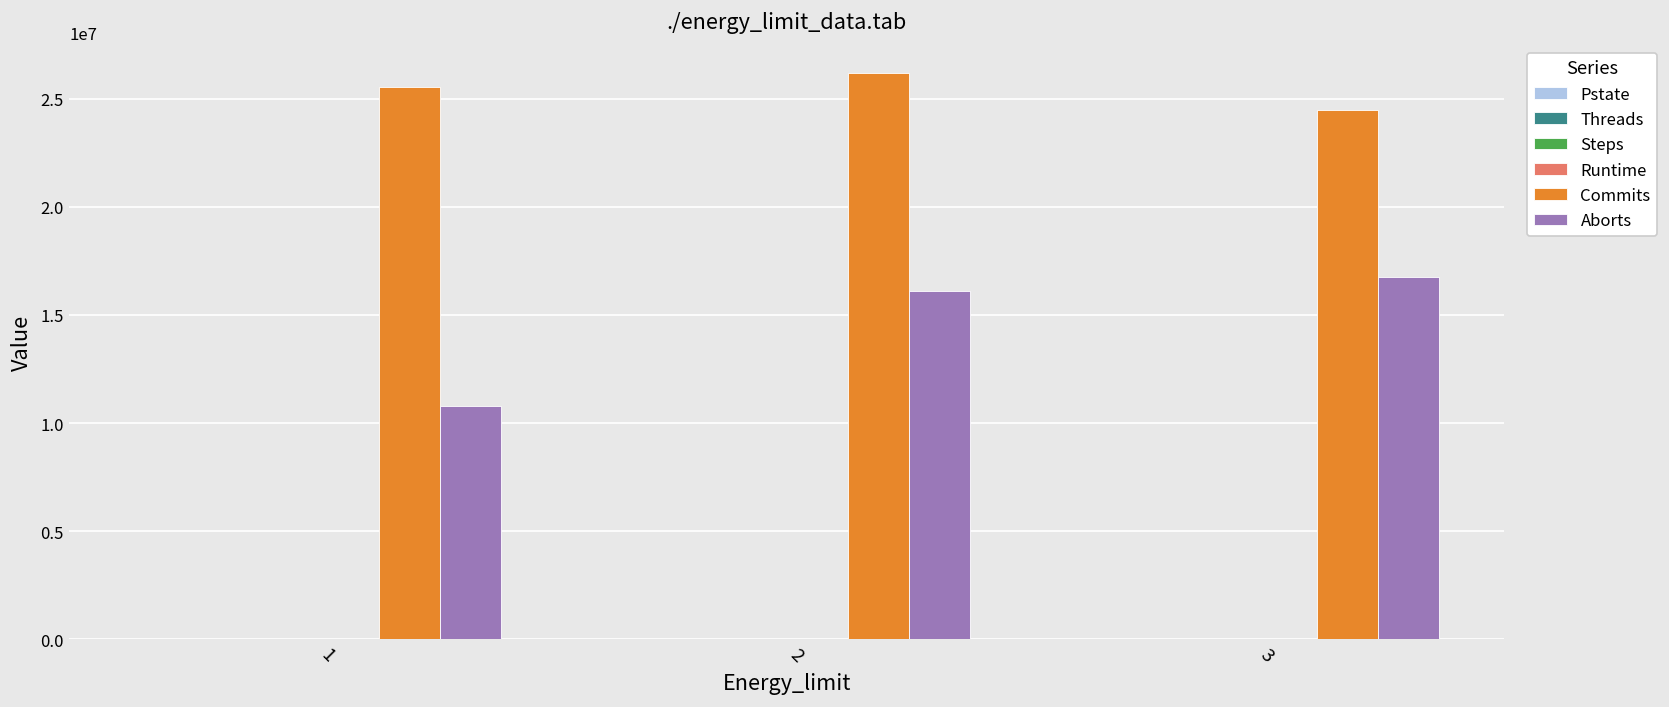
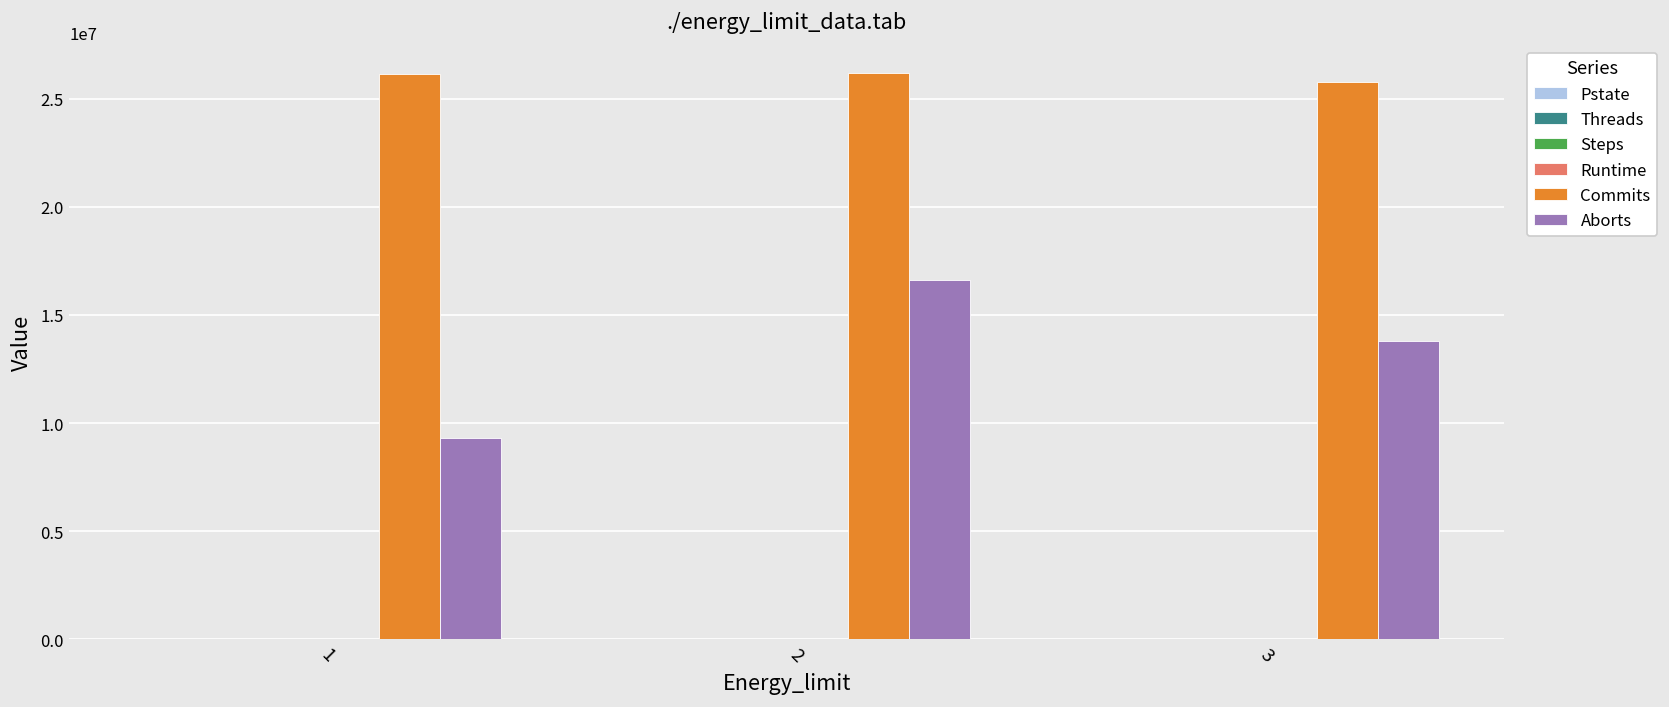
  {
    "Commits": {
-     "1": 25500000,
+     "1": 26100000,
      "2": 26200000,
-     "3": 24500000
+     "3": 25800000
    },
    "Aborts": {
-     "1": 10800000,
-     "2": 16100000,
-     "3": 16800000
+     "1": 9300000,
+     "2": 16600000,
+     "3": 13800000
    }
  }
